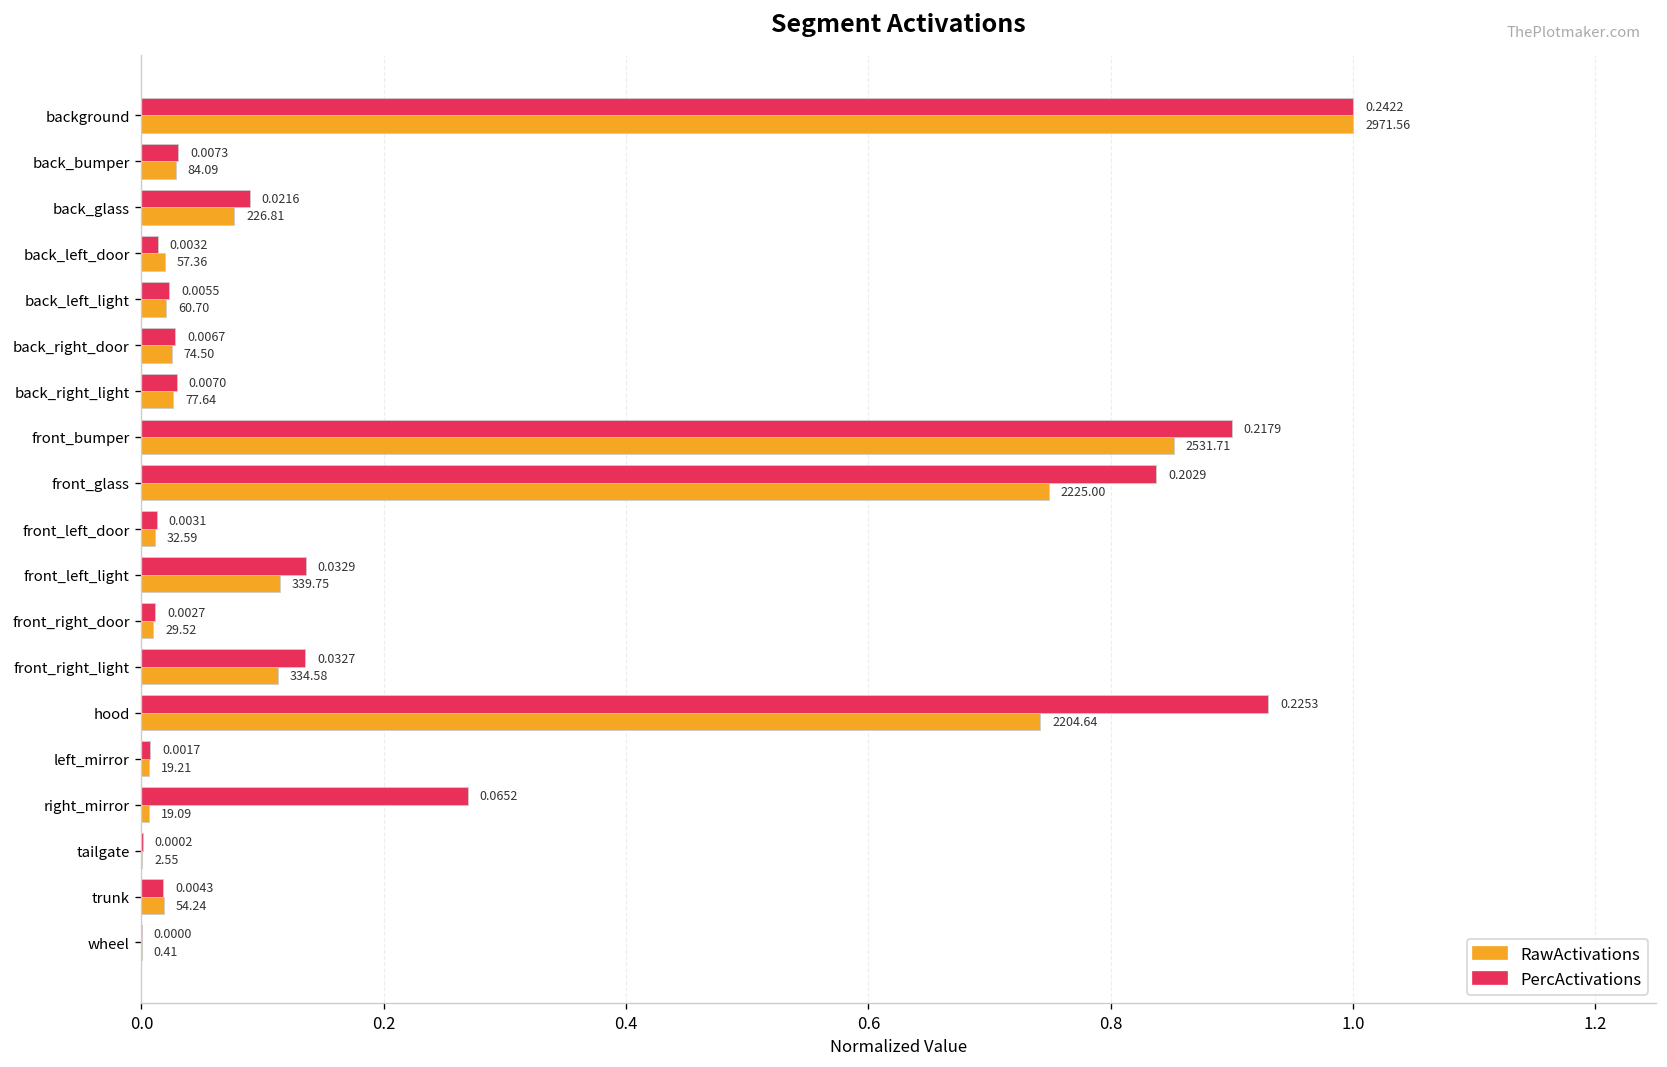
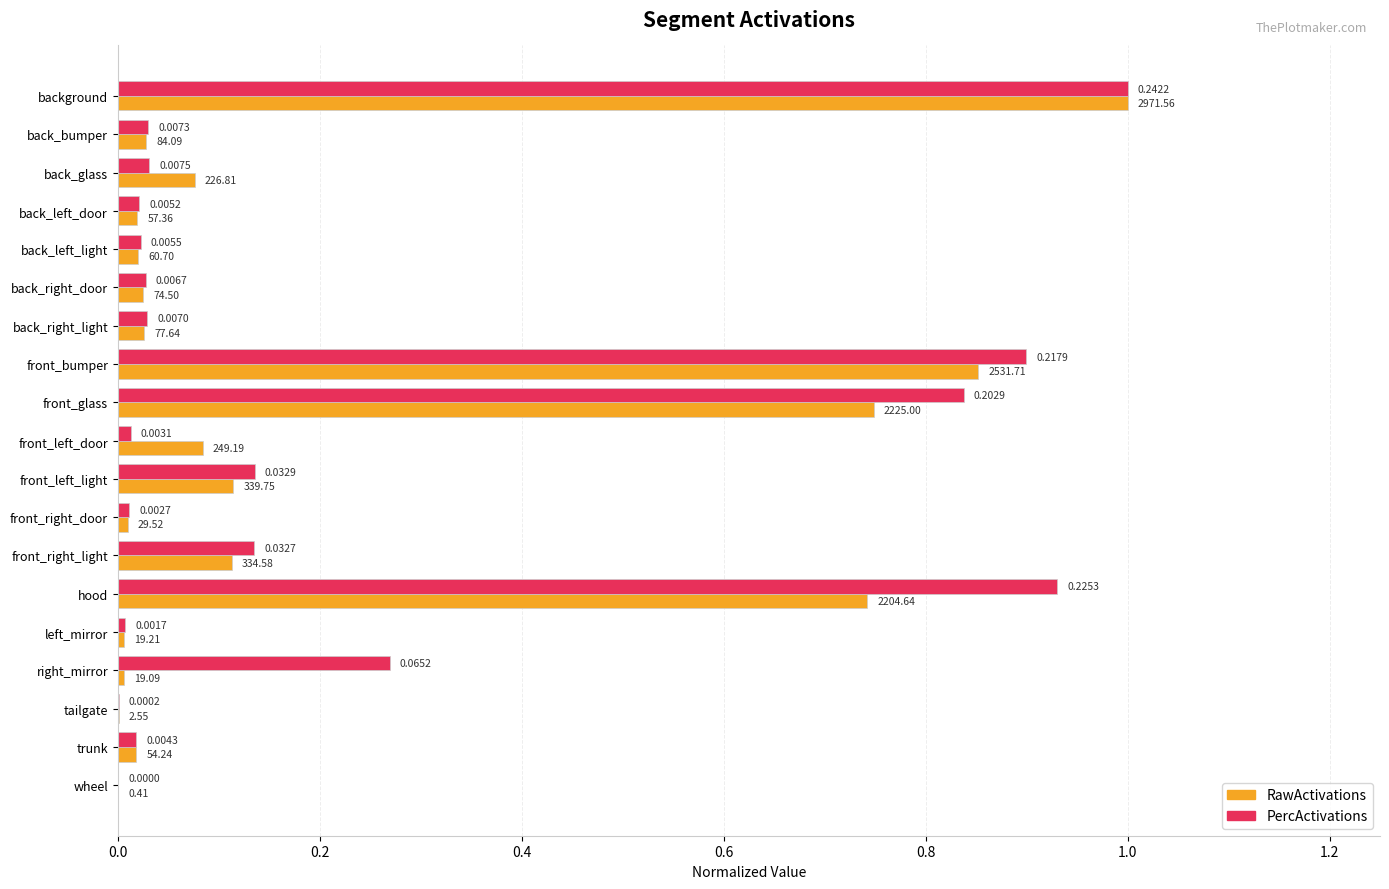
  {
    "RawActivations": {
-     "front_left_door": 32.59
+     "front_left_door": 249.19
    },
    "PercActivations": {
-     "back_glass": 0.0216,
-     "back_left_door": 0.0032
+     "back_glass": 0.0075,
+     "back_left_door": 0.0052
    }
  }
